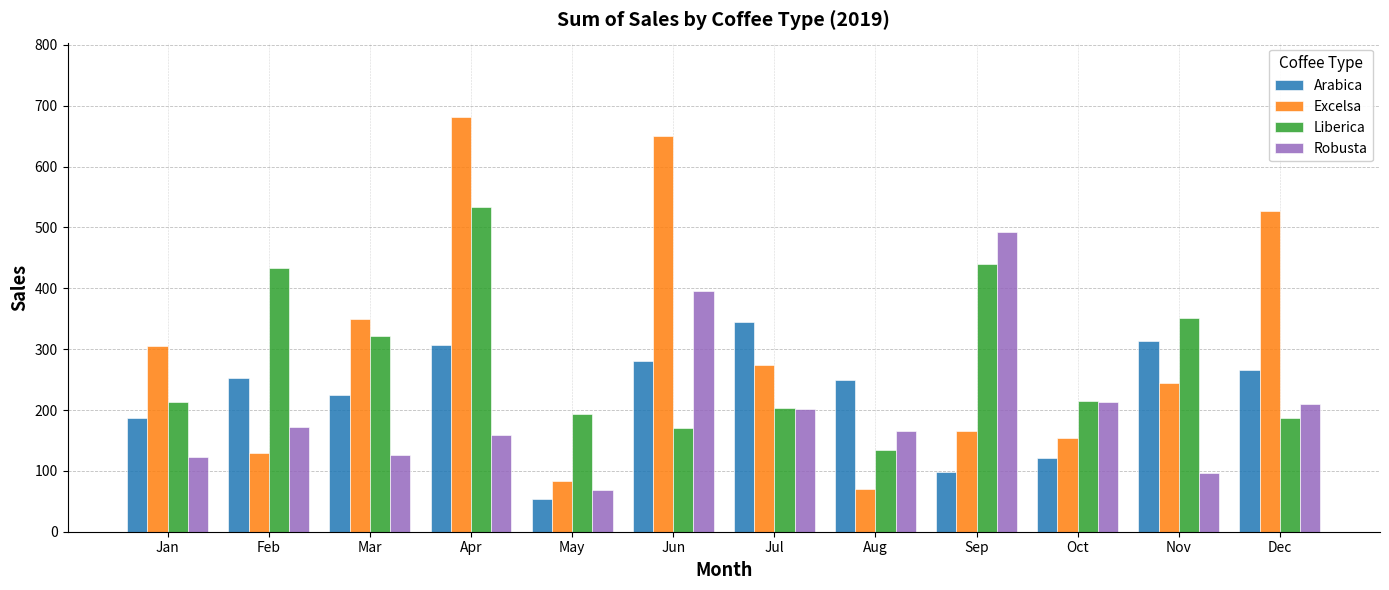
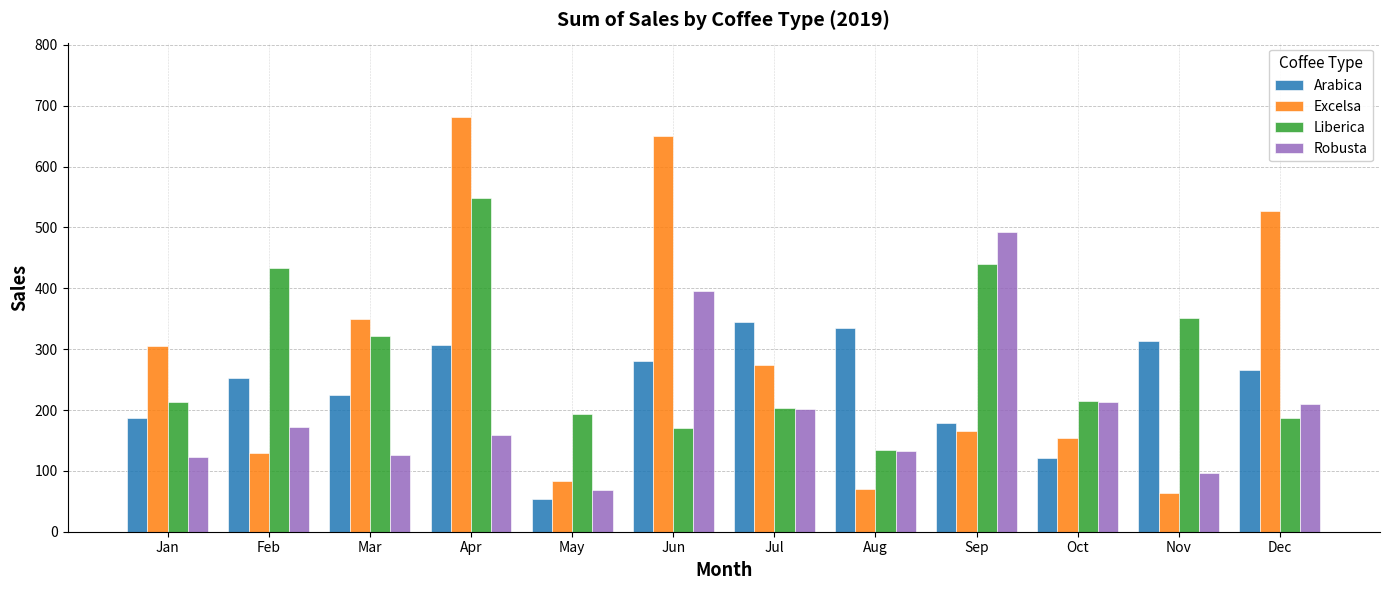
  {
    "Arabica": {
      "Jan": 190,
      "Feb": 250,
      "Mar": 220,
      "Apr": 310,
      "May": 50,
      "Jun": 280,
      "Jul": 350,
-     "Aug": 250,
-     "Sep": 100,
+     "Aug": 330,
+     "Sep": 180,
      "Oct": 120,
      "Nov": 310,
      "Dec": 270
    },
    "Excelsa": {
      "Jan": 310,
      "Feb": 130,
      "Mar": 350,
      "Apr": 680,
      "May": 80,
      "Jun": 650,
      "Jul": 270,
      "Aug": 70,
      "Sep": 170,
      "Oct": 150,
-     "Nov": 240,
+     "Nov": 60,
      "Dec": 530
    },
    "Liberica": {
      "Jan": 210,
      "Feb": 430,
      "Mar": 320,
-     "Apr": 530,
+     "Apr": 550,
      "May": 190,
      "Jun": 170,
      "Jul": 200,
      "Aug": 130,
      "Sep": 440,
      "Oct": 220,
      "Nov": 350,
      "Dec": 190
    },
    "Robusta": {
      "Jan": 120,
      "Feb": 170,
      "Mar": 130,
      "Apr": 160,
      "May": 70,
      "Jun": 400,
      "Jul": 200,
-     "Aug": 170,
+     "Aug": 130,
      "Sep": 490,
      "Oct": 210,
      "Nov": 100,
      "Dec": 210
    }
  }
